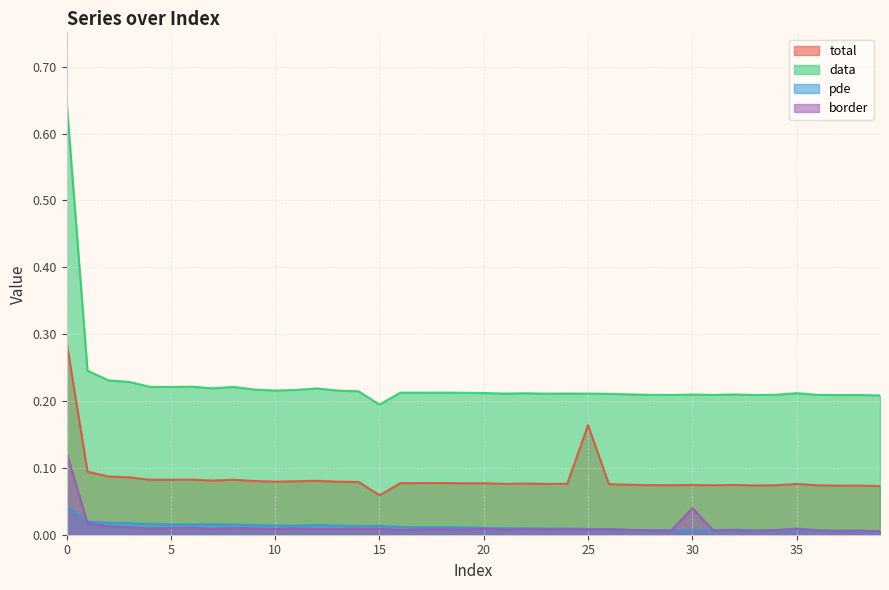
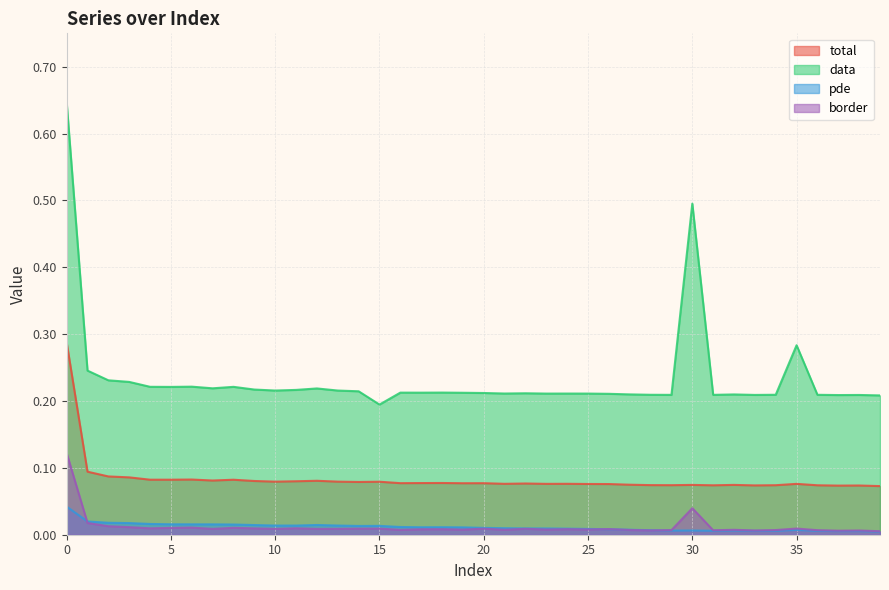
  {
    "total": {
      "0": 0.29,
      "5": 0.08,
      "10": 0.08,
-     "15": 0.06,
+     "15": 0.08,
      "20": 0.08,
-     "25": 0.16,
+     "25": 0.08,
      "30": 0.07,
      "35": 0.08
    },
    "data": {
      "0": 0.65,
      "5": 0.22,
      "10": 0.22,
      "15": 0.19,
      "20": 0.21,
      "25": 0.21,
-     "30": 0.21,
-     "35": 0.21
+     "30": 0.50,
+     "35": 0.28
    },
    "pde": {
      "0": 0.04,
      "5": 0.02,
      "10": 0.01,
      "15": 0.01,
      "30": 0.01
    },
    "border": {
      "0": 0.12,
      "5": 0.01,
      "10": 0.01,
      "15": 0.01,
      "30": 0.04
    }
  }
